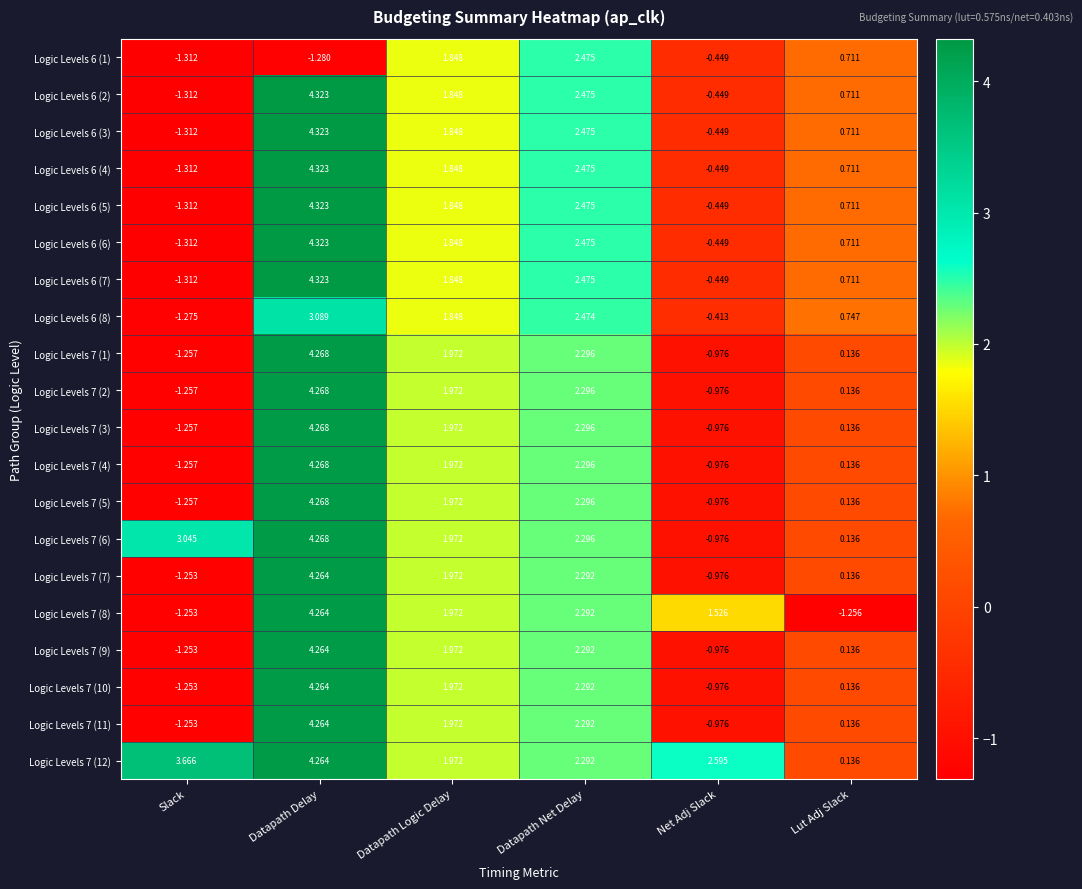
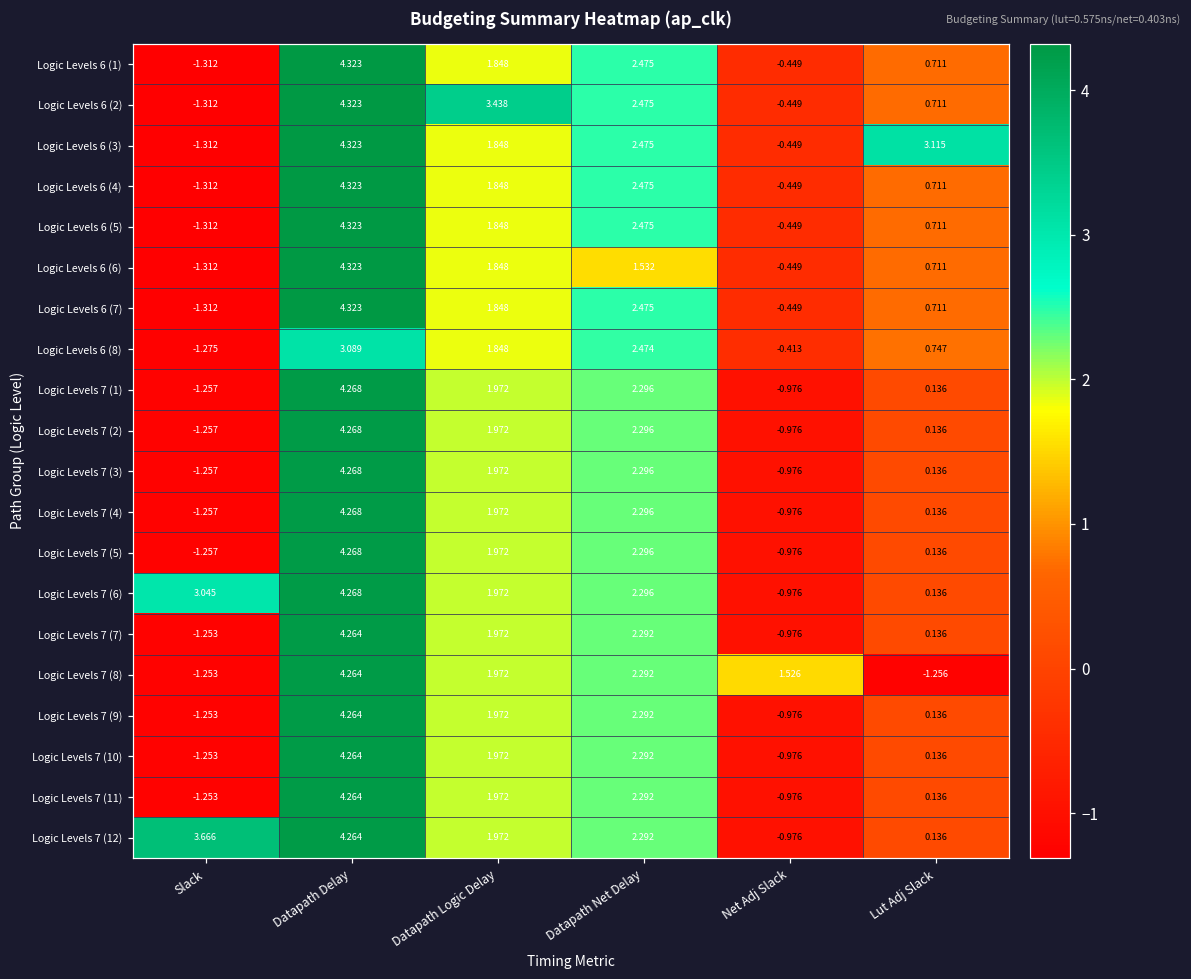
  {
    "Logic Levels 6 (1)": {
      "Slack": -1.312,
-     "Datapath Delay": -1.280,
+     "Datapath Delay": 4.323,
      "Datapath Logic Delay": 1.848,
      "Datapath Net Delay": 2.475,
      "Net Adj Slack": -0.449,
      "Lut Adj Slack": 0.711
    },
    "Logic Levels 6 (2)": {
      "Slack": -1.312,
      "Datapath Delay": 4.323,
-     "Datapath Logic Delay": 1.848,
+     "Datapath Logic Delay": 3.438,
      "Datapath Net Delay": 2.475,
      "Net Adj Slack": -0.449,
      "Lut Adj Slack": 0.711
    },
    "Logic Levels 6 (3)": {
      "Slack": -1.312,
      "Datapath Delay": 4.323,
      "Datapath Logic Delay": 1.848,
      "Datapath Net Delay": 2.475,
      "Net Adj Slack": -0.449,
-     "Lut Adj Slack": 0.711
+     "Lut Adj Slack": 3.115
    },
    "Logic Levels 6 (4)": {
      "Slack": -1.312,
      "Datapath Delay": 4.323,
      "Datapath Logic Delay": 1.848,
      "Datapath Net Delay": 2.475,
      "Net Adj Slack": -0.449,
      "Lut Adj Slack": 0.711
    },
    "Logic Levels 6 (5)": {
      "Slack": -1.312,
      "Datapath Delay": 4.323,
      "Datapath Logic Delay": 1.848,
      "Datapath Net Delay": 2.475,
      "Net Adj Slack": -0.449,
      "Lut Adj Slack": 0.711
    },
    "Logic Levels 6 (6)": {
      "Slack": -1.312,
      "Datapath Delay": 4.323,
      "Datapath Logic Delay": 1.848,
-     "Datapath Net Delay": 2.475,
+     "Datapath Net Delay": 1.532,
      "Net Adj Slack": -0.449,
      "Lut Adj Slack": 0.711
    },
    "Logic Levels 6 (7)": {
      "Slack": -1.312,
      "Datapath Delay": 4.323,
      "Datapath Logic Delay": 1.848,
      "Datapath Net Delay": 2.475,
      "Net Adj Slack": -0.449,
      "Lut Adj Slack": 0.711
    },
    "Logic Levels 6 (8)": {
      "Slack": -1.275,
      "Datapath Delay": 3.089,
      "Datapath Logic Delay": 1.848,
      "Datapath Net Delay": 2.474,
      "Net Adj Slack": -0.413,
      "Lut Adj Slack": 0.747
    },
    "Logic Levels 7 (1)": {
      "Slack": -1.257,
      "Datapath Delay": 4.268,
      "Datapath Logic Delay": 1.972,
      "Datapath Net Delay": 2.296,
      "Net Adj Slack": -0.976,
      "Lut Adj Slack": 0.136
    },
    "Logic Levels 7 (2)": {
      "Slack": -1.257,
      "Datapath Delay": 4.268,
      "Datapath Logic Delay": 1.972,
      "Datapath Net Delay": 2.296,
      "Net Adj Slack": -0.976,
      "Lut Adj Slack": 0.136
    },
    "Logic Levels 7 (3)": {
      "Slack": -1.257,
      "Datapath Delay": 4.268,
      "Datapath Logic Delay": 1.972,
      "Datapath Net Delay": 2.296,
      "Net Adj Slack": -0.976,
      "Lut Adj Slack": 0.136
    },
    "Logic Levels 7 (4)": {
      "Slack": -1.257,
      "Datapath Delay": 4.268,
      "Datapath Logic Delay": 1.972,
      "Datapath Net Delay": 2.296,
      "Net Adj Slack": -0.976,
      "Lut Adj Slack": 0.136
    },
    "Logic Levels 7 (5)": {
      "Slack": -1.257,
      "Datapath Delay": 4.268,
      "Datapath Logic Delay": 1.972,
      "Datapath Net Delay": 2.296,
      "Net Adj Slack": -0.976,
      "Lut Adj Slack": 0.136
    },
    "Logic Levels 7 (6)": {
      "Slack": 3.045,
      "Datapath Delay": 4.268,
      "Datapath Logic Delay": 1.972,
      "Datapath Net Delay": 2.296,
      "Net Adj Slack": -0.976,
      "Lut Adj Slack": 0.136
    },
    "Logic Levels 7 (7)": {
      "Slack": -1.253,
      "Datapath Delay": 4.264,
      "Datapath Logic Delay": 1.972,
      "Datapath Net Delay": 2.292,
      "Net Adj Slack": -0.976,
      "Lut Adj Slack": 0.136
    },
    "Logic Levels 7 (8)": {
      "Slack": -1.253,
      "Datapath Delay": 4.264,
      "Datapath Logic Delay": 1.972,
      "Datapath Net Delay": 2.292,
      "Net Adj Slack": 1.526,
      "Lut Adj Slack": -1.256
    },
    "Logic Levels 7 (9)": {
      "Slack": -1.253,
      "Datapath Delay": 4.264,
      "Datapath Logic Delay": 1.972,
      "Datapath Net Delay": 2.292,
      "Net Adj Slack": -0.976,
      "Lut Adj Slack": 0.136
    },
    "Logic Levels 7 (10)": {
      "Slack": -1.253,
      "Datapath Delay": 4.264,
      "Datapath Logic Delay": 1.972,
      "Datapath Net Delay": 2.292,
      "Net Adj Slack": -0.976,
      "Lut Adj Slack": 0.136
    },
    "Logic Levels 7 (11)": {
      "Slack": -1.253,
      "Datapath Delay": 4.264,
      "Datapath Logic Delay": 1.972,
      "Datapath Net Delay": 2.292,
      "Net Adj Slack": -0.976,
      "Lut Adj Slack": 0.136
    },
    "Logic Levels 7 (12)": {
      "Slack": 3.666,
      "Datapath Delay": 4.264,
      "Datapath Logic Delay": 1.972,
      "Datapath Net Delay": 2.292,
-     "Net Adj Slack": 2.595,
+     "Net Adj Slack": -0.976,
      "Lut Adj Slack": 0.136
    }
  }
